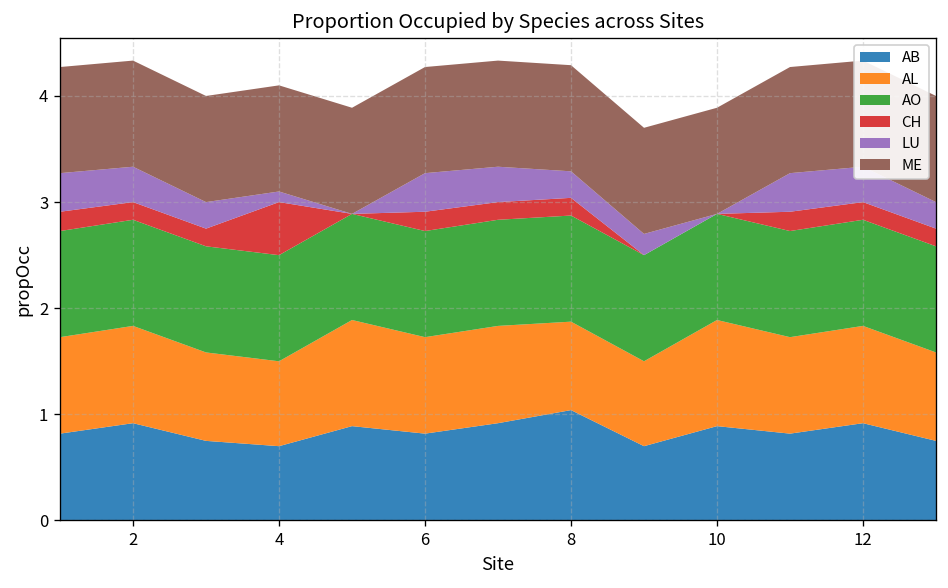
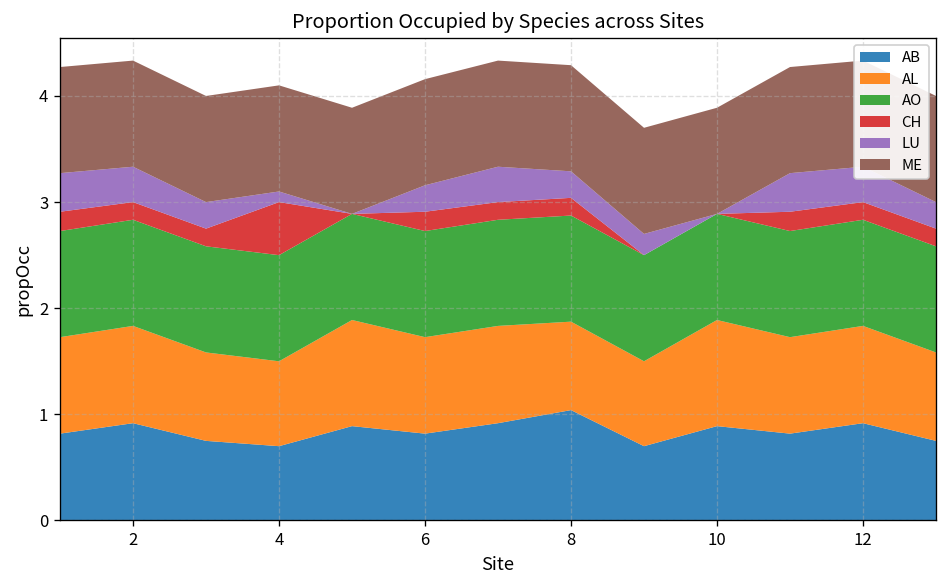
  {
    "AB": {
      "2": 0.9,
      "4": 0.7,
      "6": 0.8,
      "8": 1.0,
      "10": 0.9,
      "12": 0.9
    },
    "AL": {
      "2": 0.9,
      "4": 0.8,
      "6": 0.9,
      "8": 0.8,
      "10": 1.0,
      "12": 0.9
    },
    "AO": {
      "2": 1.0,
      "4": 1.0,
      "6": 1.0,
      "8": 1.0,
      "12": 1.0
    },
    "CH": {
      "2": 0.2,
      "4": 0.5,
      "6": 0.2,
      "8": 0.2,
      "12": 0.2
    },
    "LU": {
      "2": 0.3,
      "4": 0.1,
-     "6": 0.4,
+     "6": 0.2,
      "8": 0.3
    },
    "ME": {
      "2": 1.0,
      "4": 1.0,
      "6": 1.0,
      "8": 1.0,
      "10": 1.0
    }
  }
